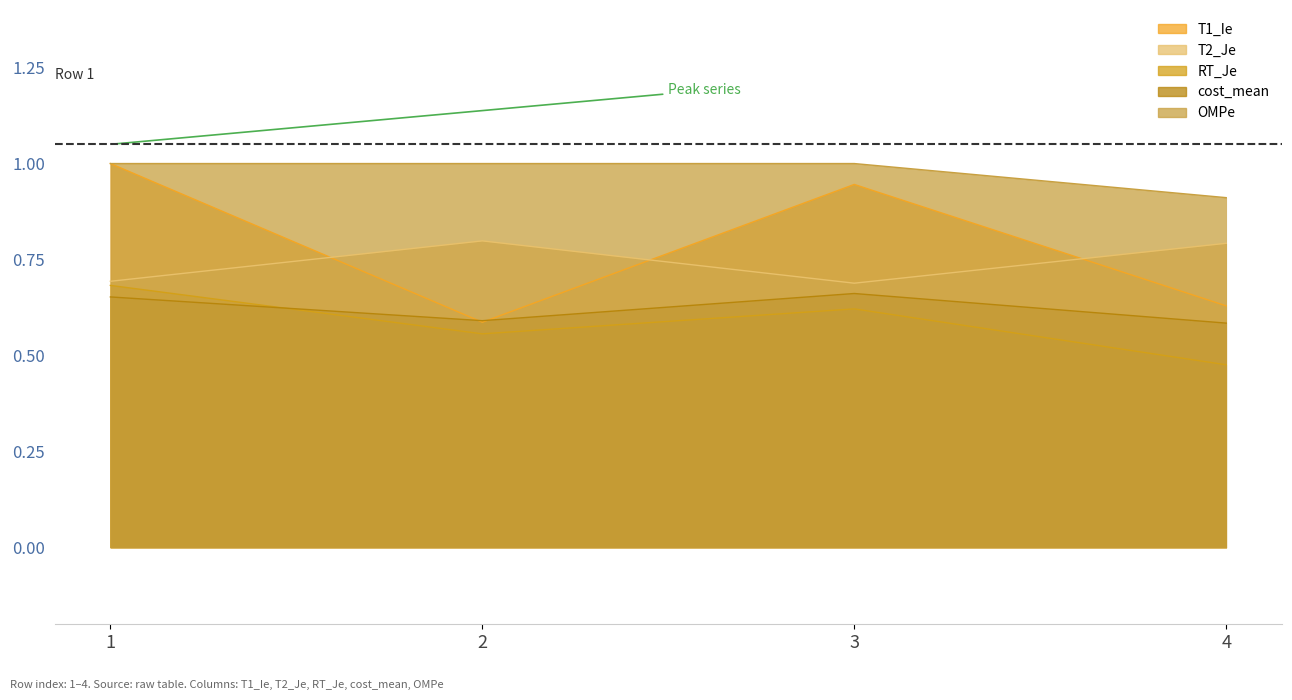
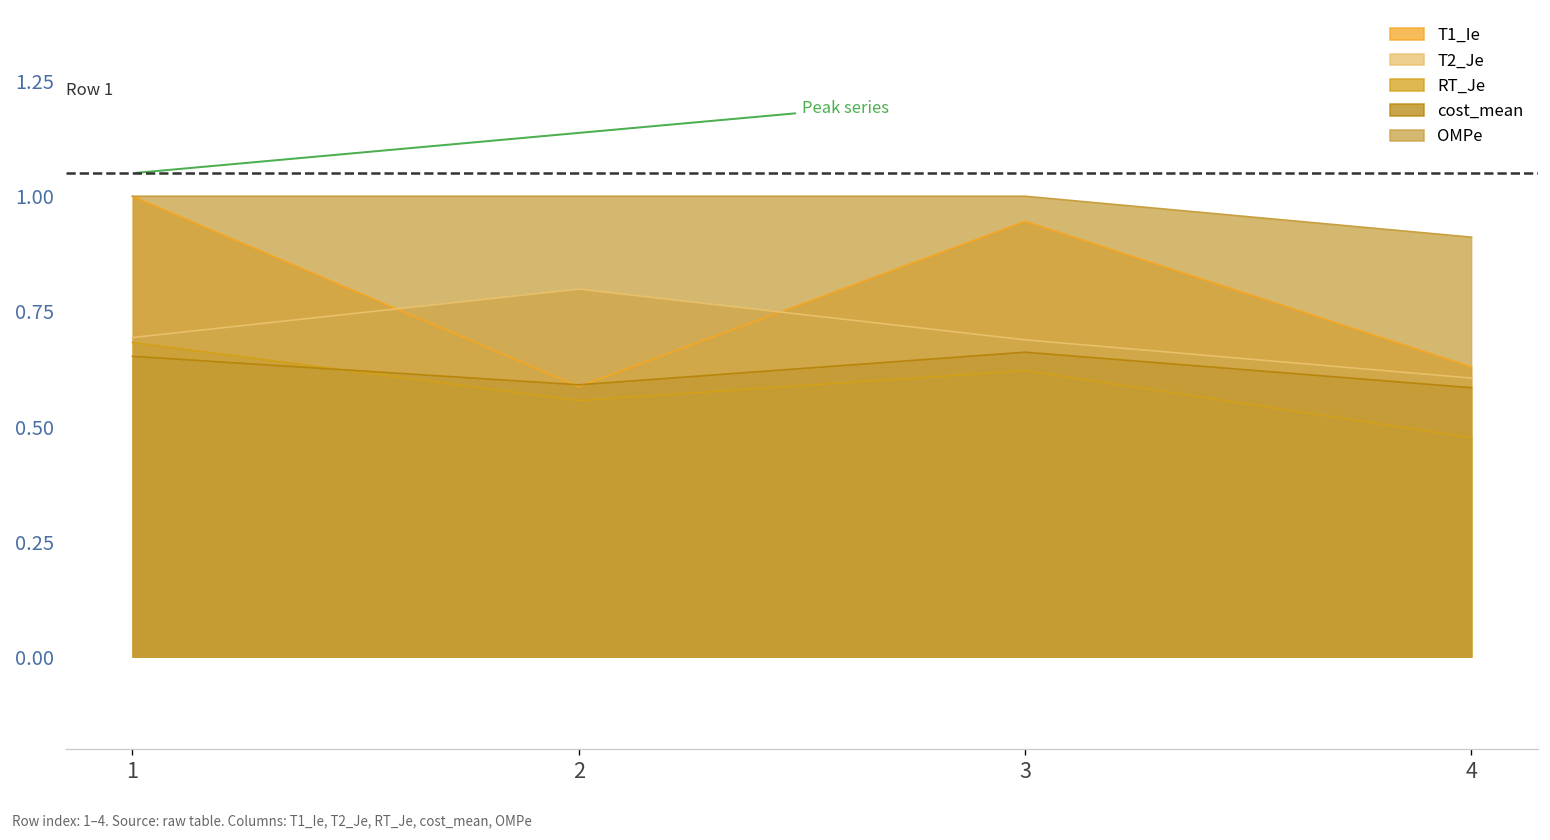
  {
    "T2_Je": {
      "1": 0.69,
      "2": 0.80,
      "3": 0.69,
-     "4": 0.79
+     "4": 0.61
    }
  }
